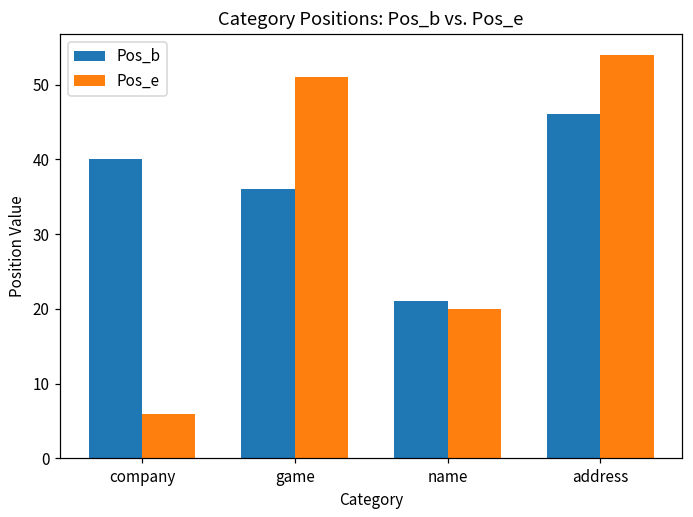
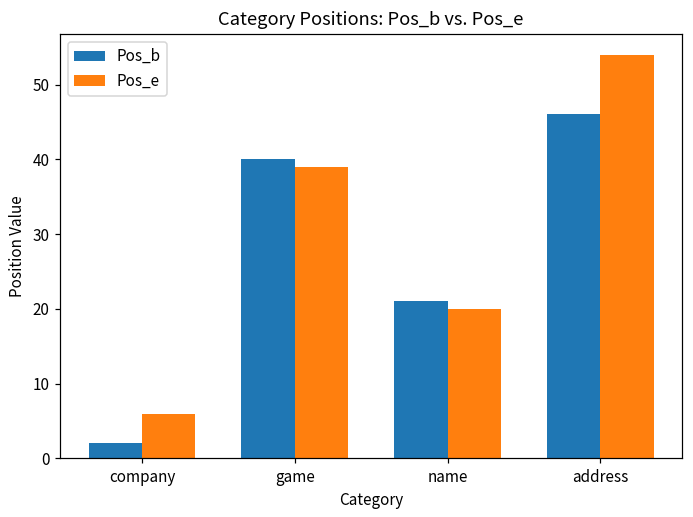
  {
    "Pos_b": {
-     "company": 40,
-     "game": 36,
+     "company": 2,
+     "game": 40,
      "name": 21,
      "address": 46
    },
    "Pos_e": {
      "company": 6,
-     "game": 51,
+     "game": 39,
      "name": 20,
      "address": 54
    }
  }
